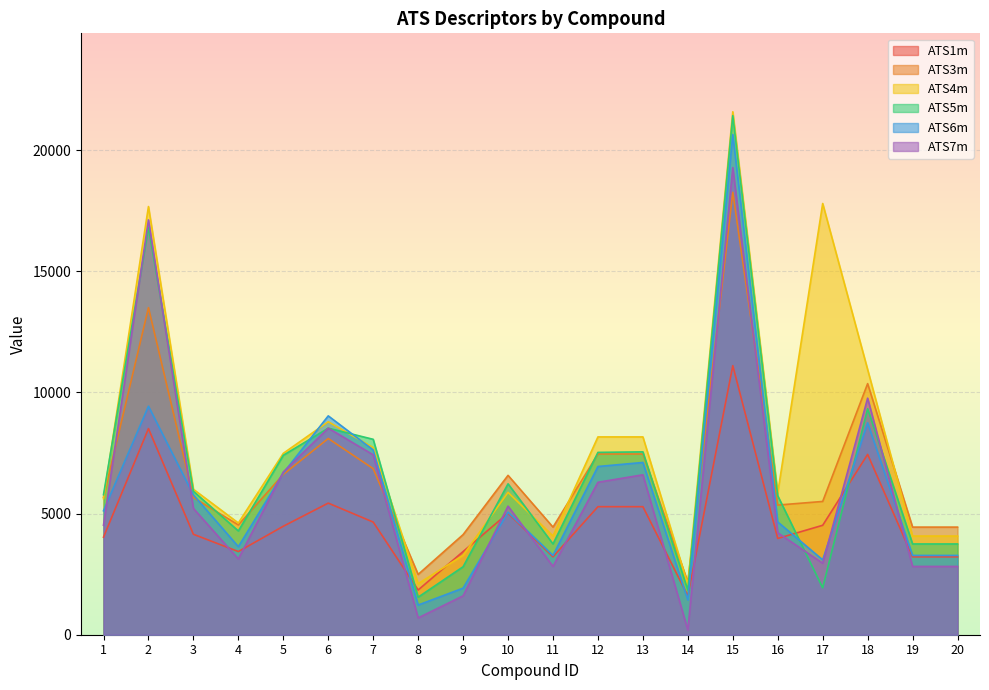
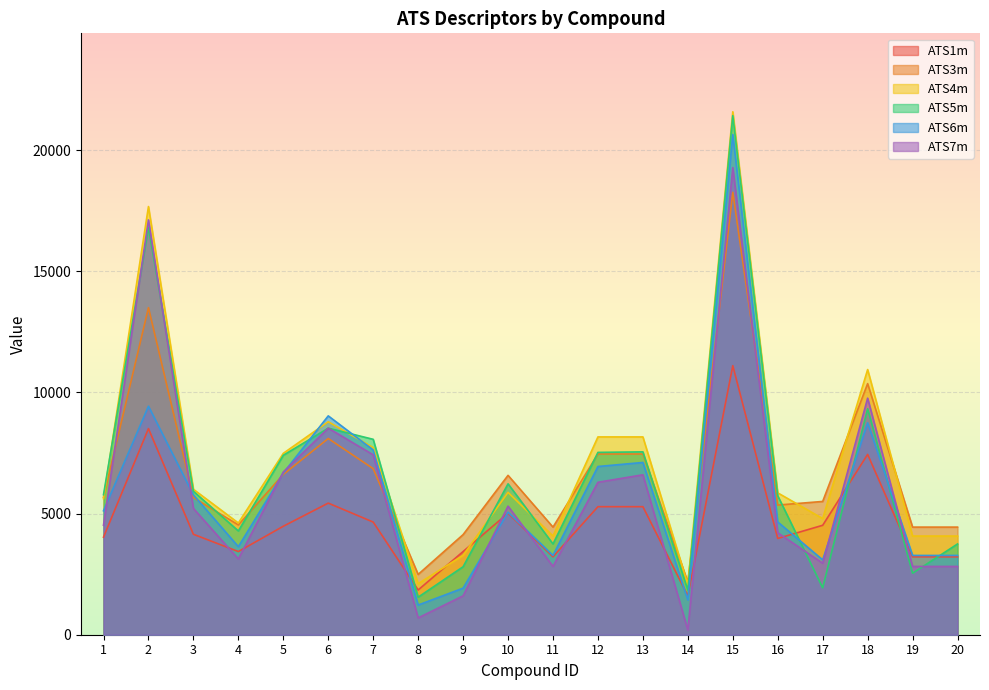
  {
    "ATS4m": {
      "2": 17700,
      "6": 8800,
      "8": 2100,
      "9": 3300,
      "10": 5900,
      "11": 4100,
      "12": 8200,
      "13": 8200,
      "15": 21600,
      "16": 5900,
-     "17": 17800,
+     "17": 4800,
      "18": 10900,
      "19": 4100,
      "20": 4100
    },
    "ATS5m": {
      "2": 16800,
      "4": 4300,
      "7": 8100,
      "8": 1500,
      "9": 2800,
      "10": 6200,
      "11": 3700,
      "14": 1800,
      "15": 21400,
      "16": 5700,
      "17": 1900,
      "18": 9300,
-     "19": 3700,
+     "19": 2500,
      "20": 3700
    },
    "ATS6m": {
      "1": 5100,
      "2": 9400,
      "3": 5800,
      "4": 3600,
      "6": 9000,
      "8": 1200,
      "9": 1900,
      "12": 6900,
      "13": 7100,
      "14": 1400,
      "15": 20600,
      "16": 4700,
      "17": 3100,
      "18": 8700
    },
    "ATS7m": {
      "1": 4500,
      "2": 17100,
      "3": 5200,
      "4": 3100,
      "7": 7400,
      "8": 700,
      "9": 1600,
      "10": 5300,
      "11": 2800,
      "12": 6300,
      "13": 6600,
      "14": 200,
      "15": 19300,
      "16": 4200,
      "17": 2900,
      "18": 9800,
      "19": 2800,
      "20": 2800
    }
  }
